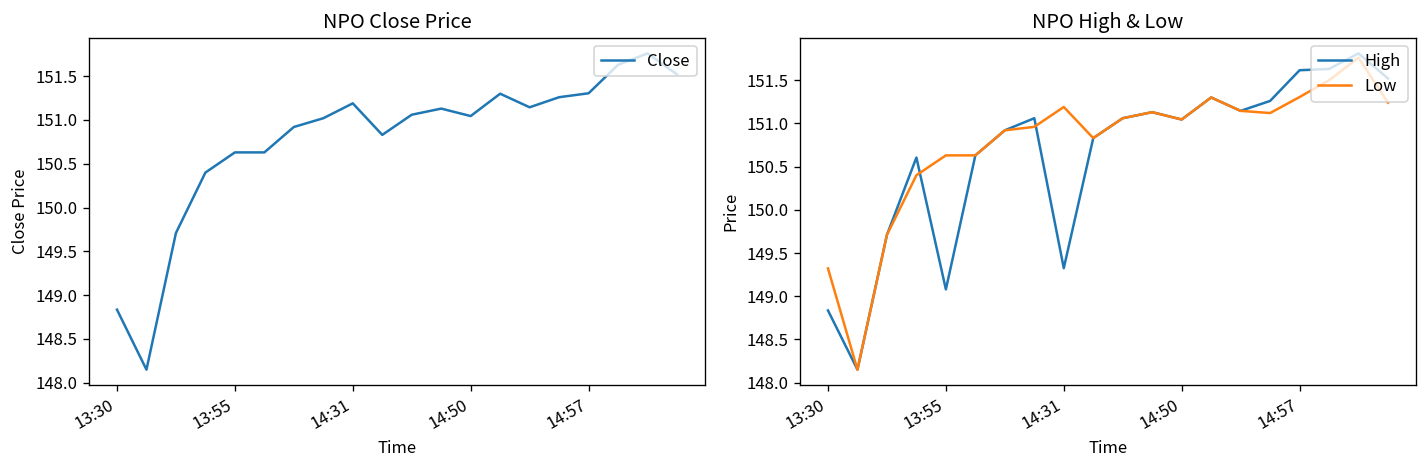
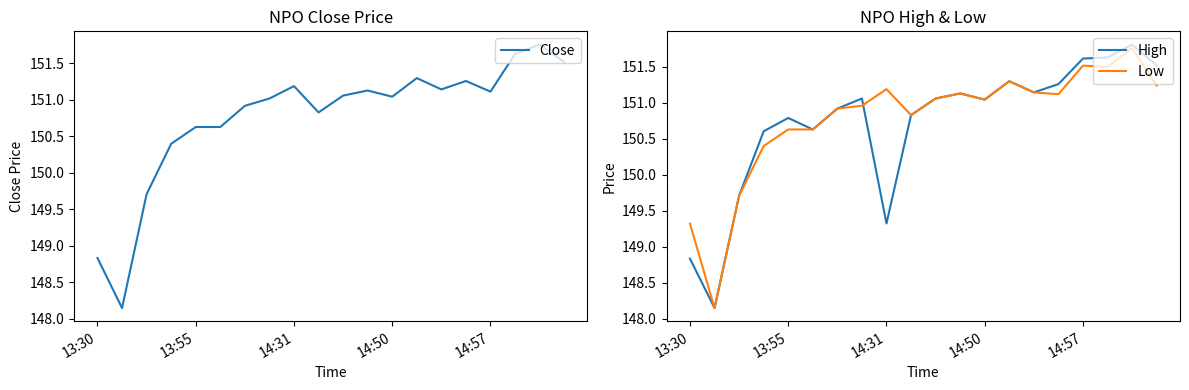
  {
    "NPO Close Price": {
      "13:30": 148.8,
      "13:55": 150.6,
      "14:31": 151.2,
      "14:50": 151.0,
-     "14:57": 151.3
+     "14:57": 151.1
    },
    "NPO High & Low": {
      "High": {
        "13:30": 148.8,
-       "13:55": 149.1,
+       "13:55": 150.8,
        "14:31": 149.3,
        "14:57": 151.6
      },
      "Low": {
        "13:30": 149.3,
        "13:55": 150.6,
        "14:31": 151.2,
-       "14:57": 151.3
+       "14:57": 151.5
      }
    }
  }
